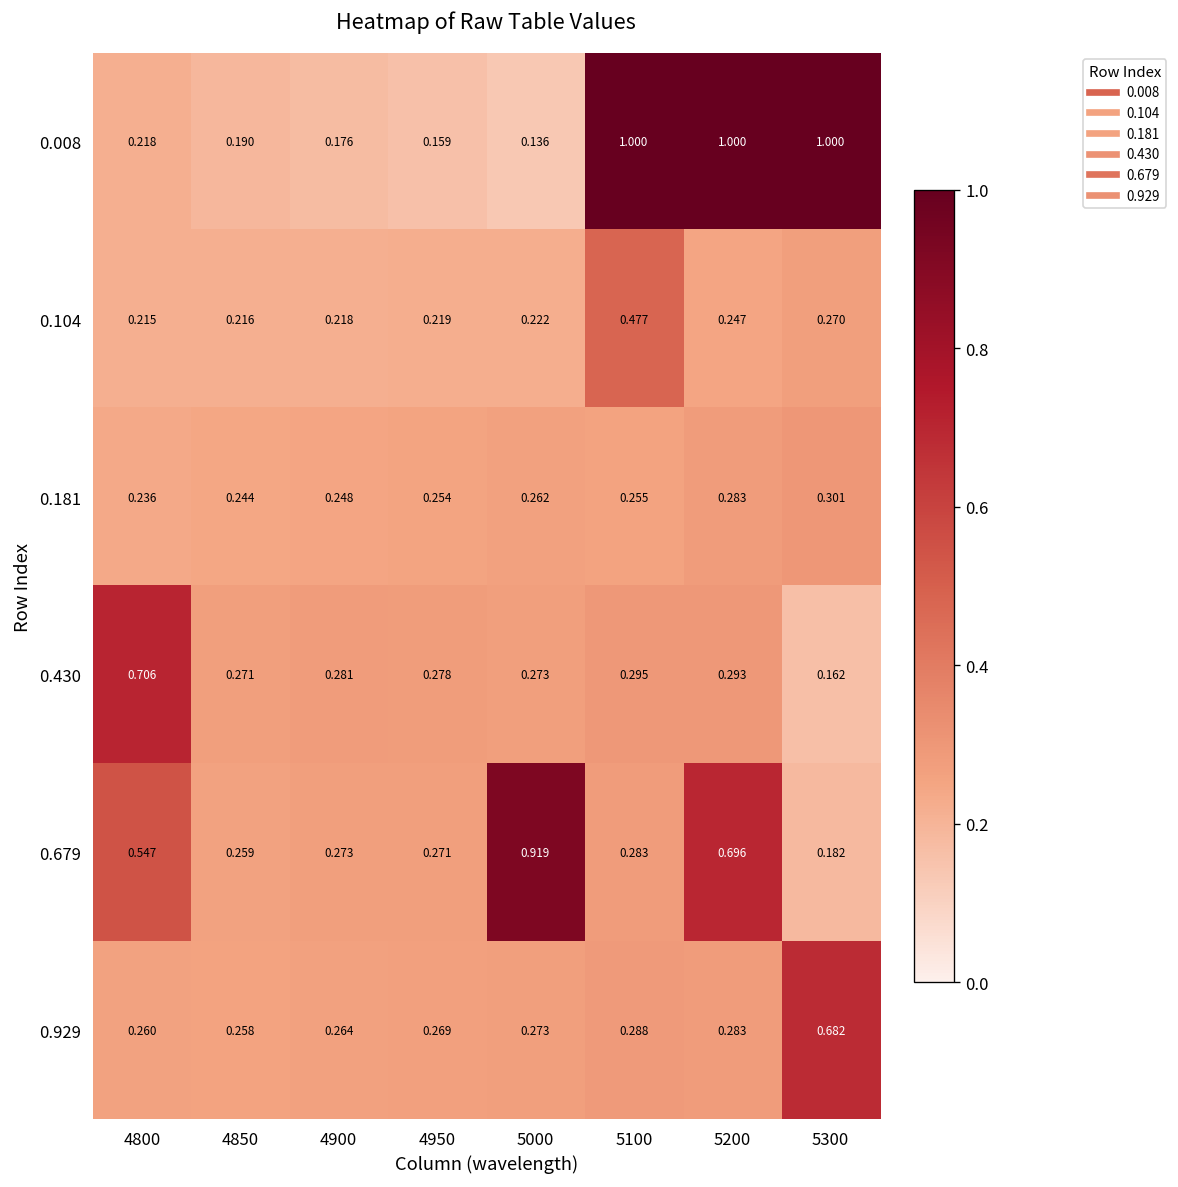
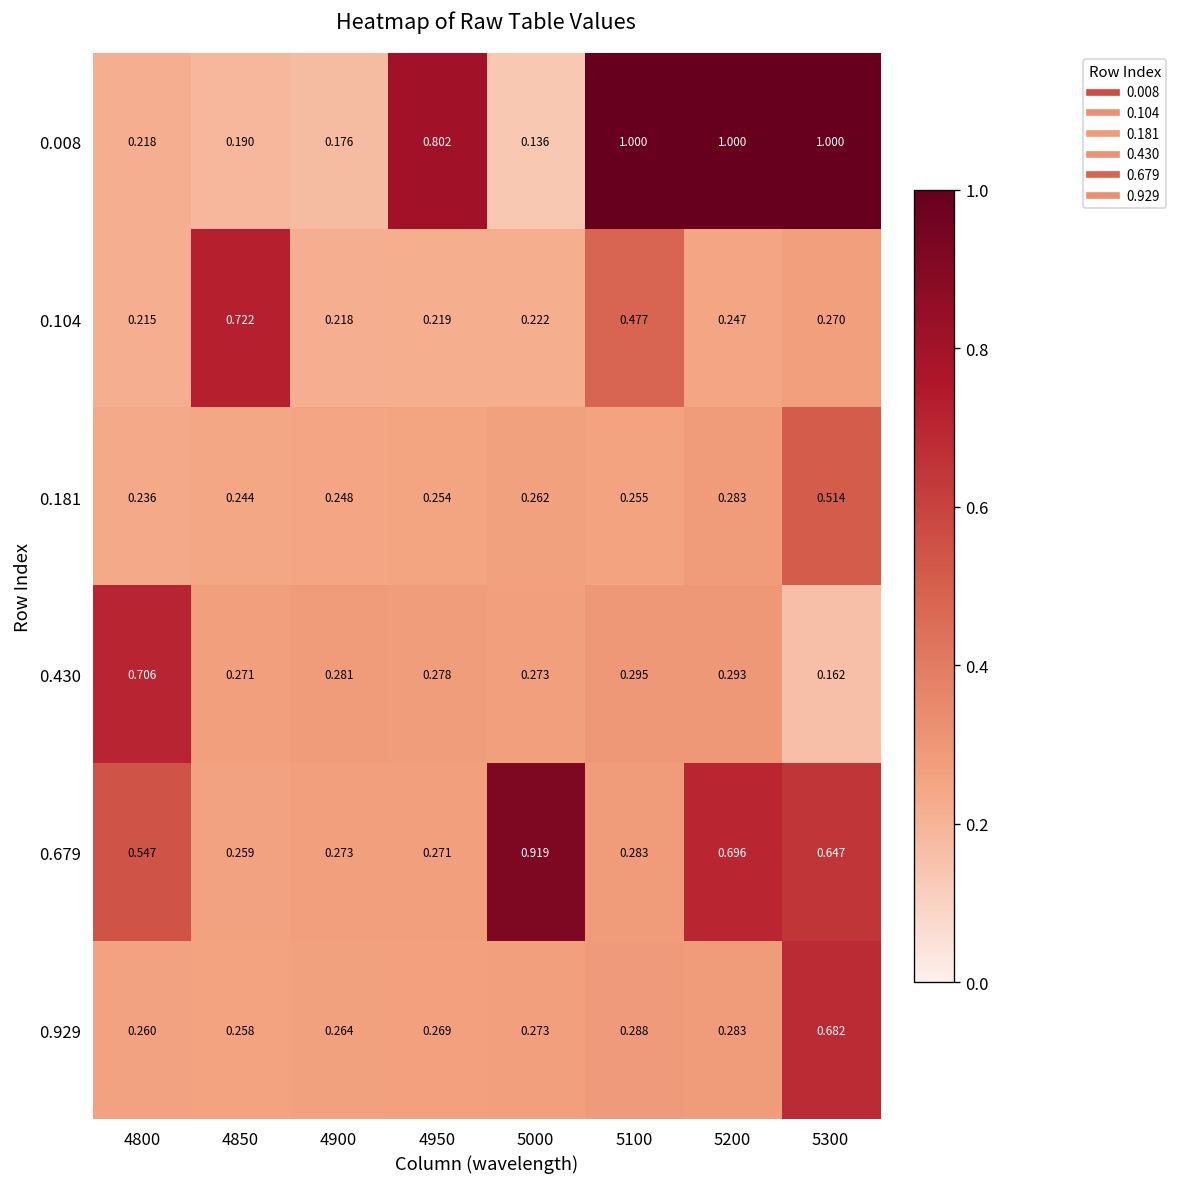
  {
    "0.008": {
      "4800": 0.218,
      "4850": 0.190,
      "4900": 0.176,
-     "4950": 0.159,
+     "4950": 0.802,
      "5000": 0.136,
      "5100": 1.000,
      "5200": 1.000,
      "5300": 1.000
    },
    "0.104": {
      "4800": 0.215,
-     "4850": 0.216,
+     "4850": 0.722,
      "4900": 0.218,
      "4950": 0.219,
      "5000": 0.222,
      "5100": 0.477,
      "5200": 0.247,
      "5300": 0.270
    },
    "0.181": {
      "4800": 0.236,
      "4850": 0.244,
      "4900": 0.248,
      "4950": 0.254,
      "5000": 0.262,
      "5100": 0.255,
      "5200": 0.283,
-     "5300": 0.301
+     "5300": 0.514
    },
    "0.430": {
      "4800": 0.706,
      "4850": 0.271,
      "4900": 0.281,
      "4950": 0.278,
      "5000": 0.273,
      "5100": 0.295,
      "5200": 0.293,
      "5300": 0.162
    },
    "0.679": {
      "4800": 0.547,
      "4850": 0.259,
      "4900": 0.273,
      "4950": 0.271,
      "5000": 0.919,
      "5100": 0.283,
      "5200": 0.696,
-     "5300": 0.182
+     "5300": 0.647
    },
    "0.929": {
      "4800": 0.260,
      "4850": 0.258,
      "4900": 0.264,
      "4950": 0.269,
      "5000": 0.273,
      "5100": 0.288,
      "5200": 0.283,
      "5300": 0.682
    }
  }
